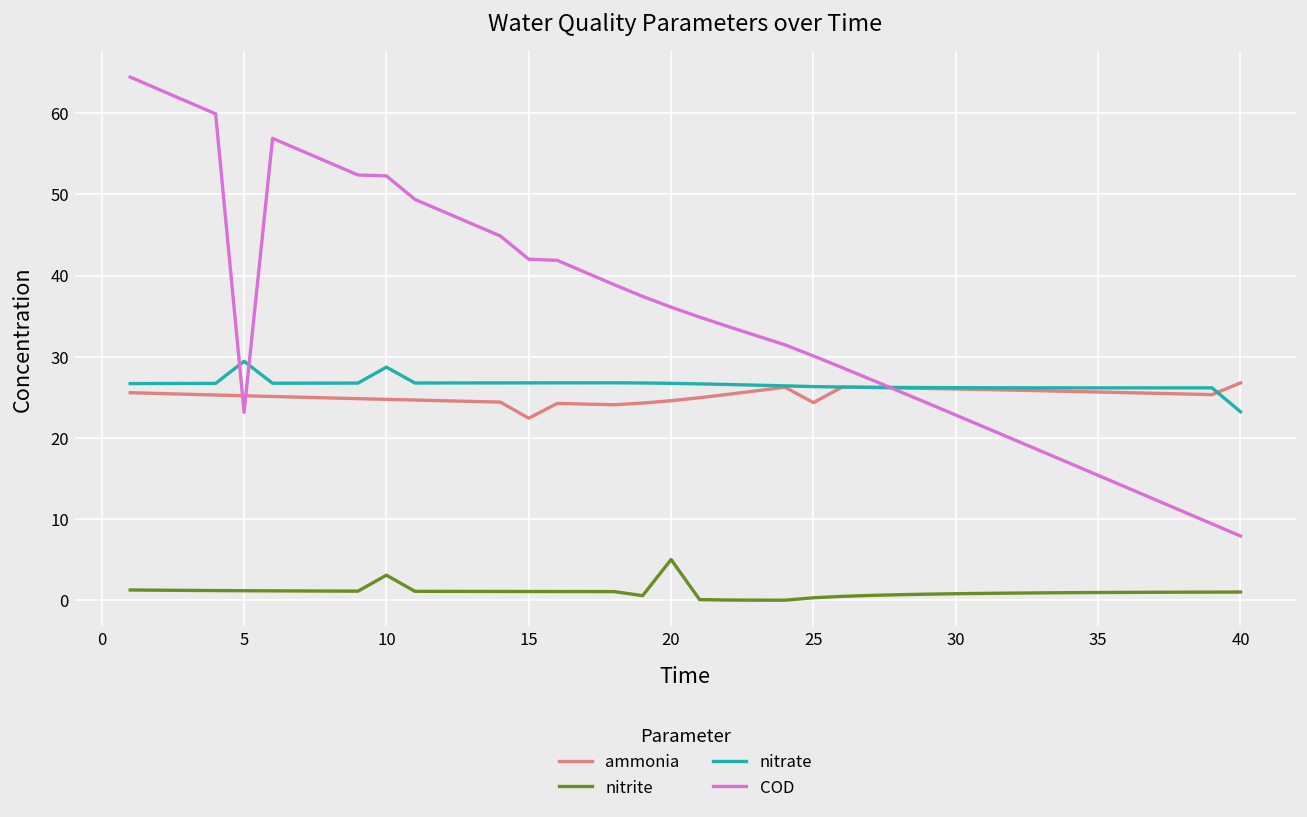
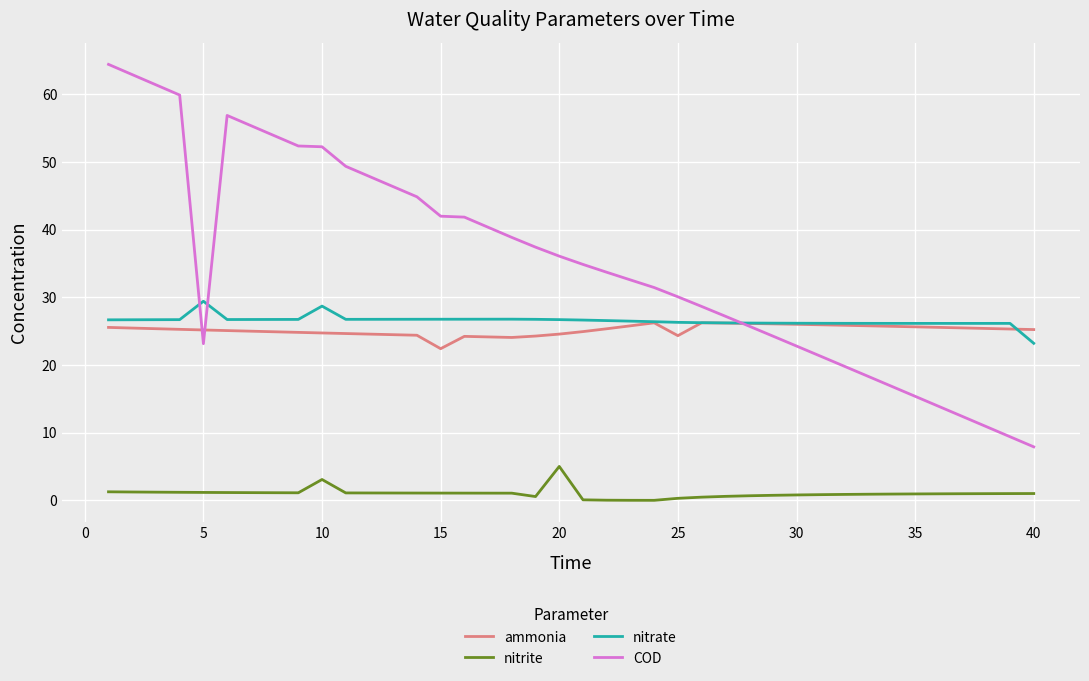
  {
    "ammonia": {
      "5": 25,
      "10": 25,
      "15": 22,
      "20": 25,
      "25": 24,
      "35": 26,
-     "40": 27
+     "40": 25
    },
    "nitrite": {
      "5": 1,
      "10": 3,
      "15": 1,
      "20": 5,
      "25": 0,
      "30": 1,
      "35": 1,
      "40": 1
    },
    "nitrate": {
      "5": 29,
      "10": 29,
      "15": 27,
      "20": 27,
      "25": 26,
      "35": 26,
      "40": 23
    },
    "COD": {
      "5": 23,
      "10": 52,
      "15": 42,
      "20": 36,
      "25": 30,
      "30": 23,
      "35": 15,
      "40": 8
    }
  }
